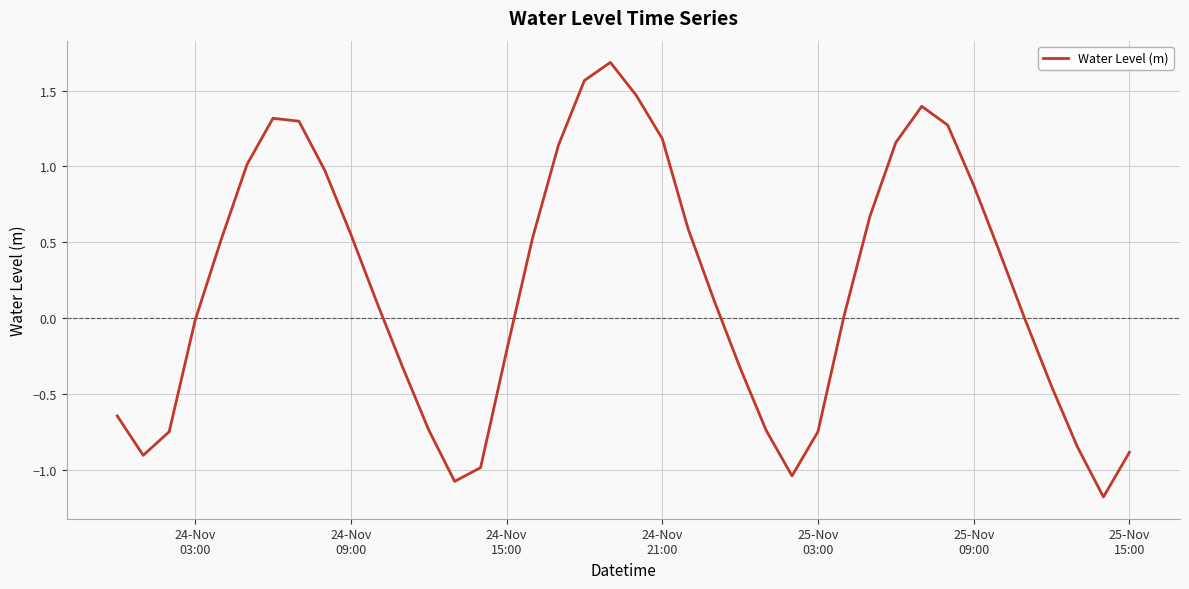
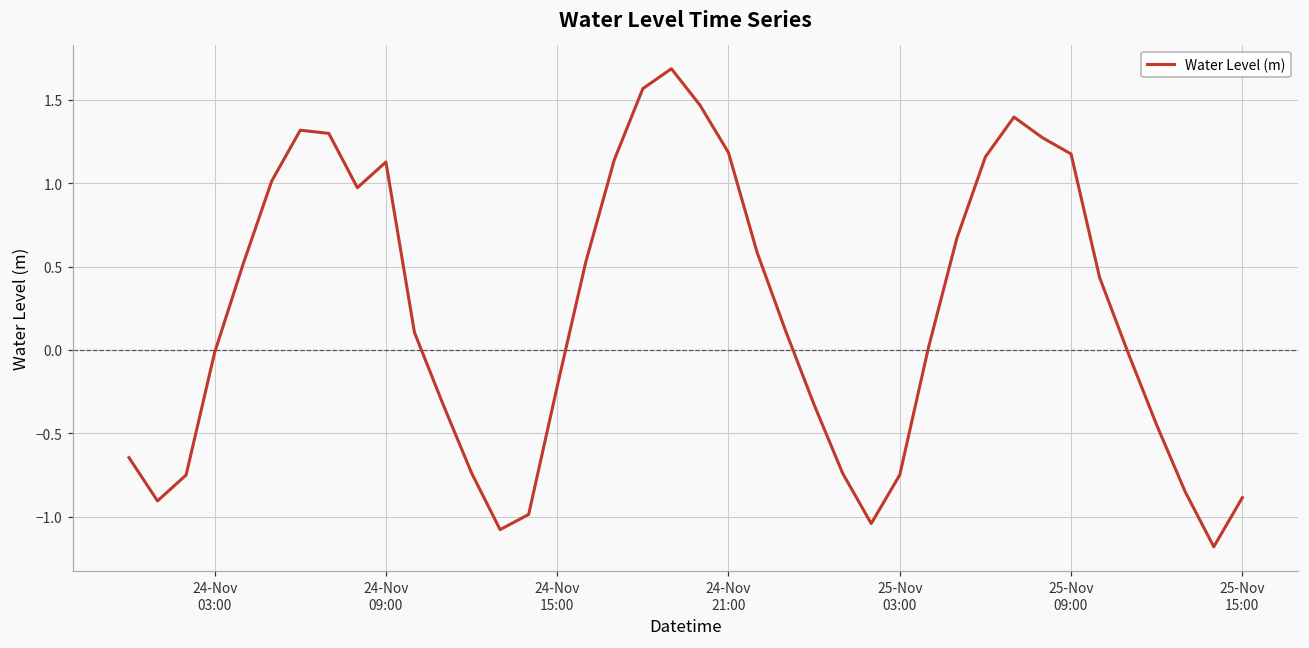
  {
    "24-Nov 03:00": -0.02,
-   "24-Nov 09:00": 0.55,
+   "24-Nov 09:00": 1.13,
    "24-Nov 15:00": -0.22,
    "24-Nov 21:00": 1.18,
    "25-Nov 03:00": -0.75,
-   "25-Nov 09:00": 0.88,
+   "25-Nov 09:00": 1.18,
    "25-Nov 15:00": -0.89
  }
